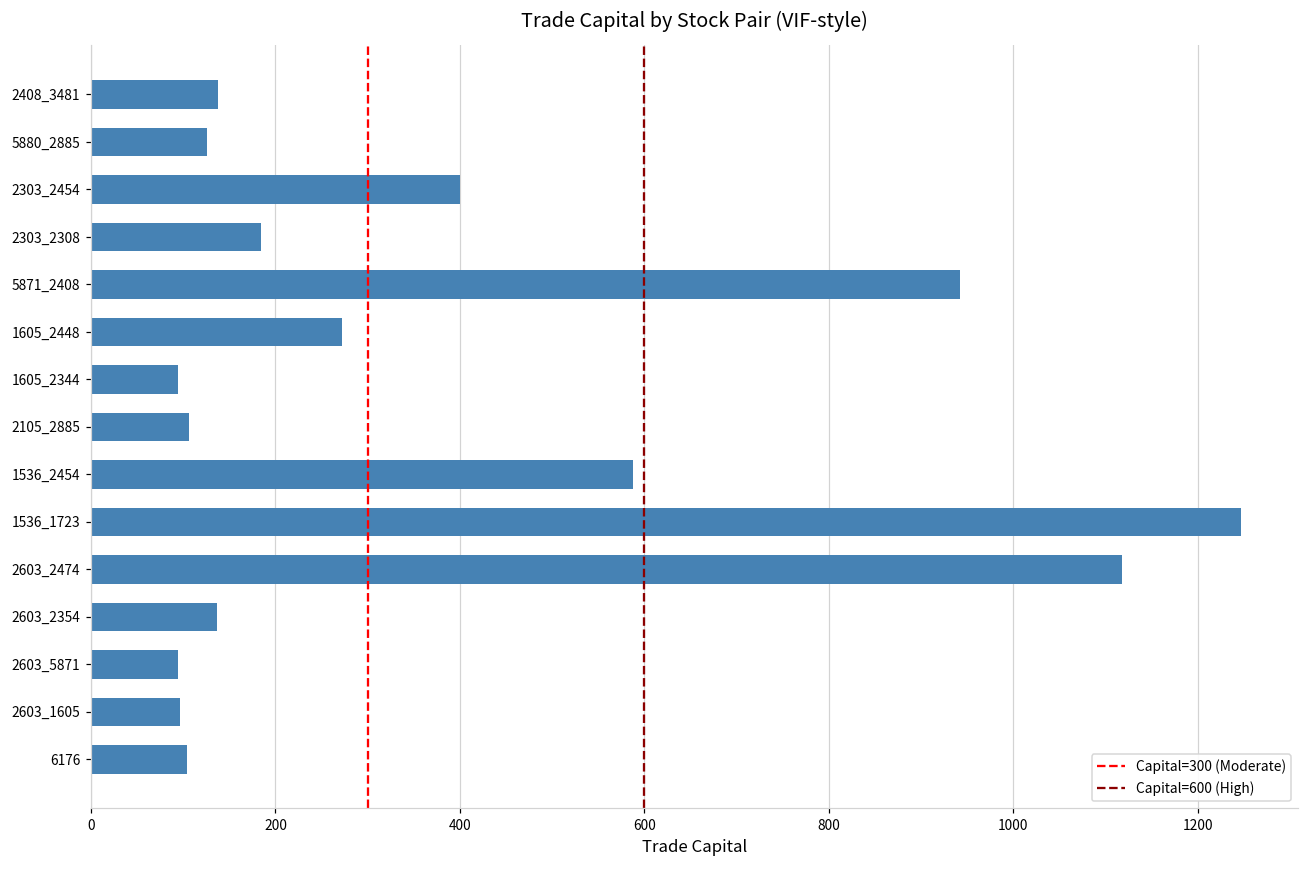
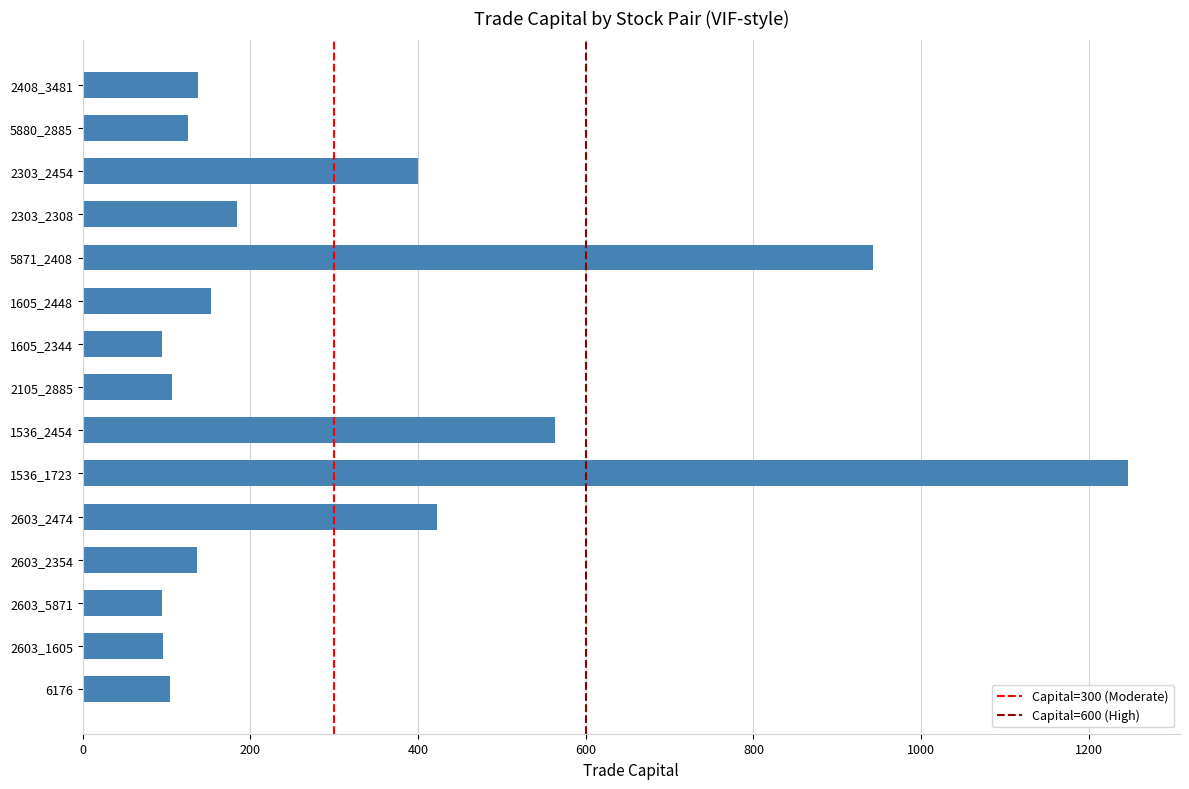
  {
    "2408_3481": 140,
    "5880_2885": 130,
    "2303_2454": 400,
    "2303_2308": 180,
    "5871_2408": 940,
-   "1605_2448": 270,
+   "1605_2448": 150,
    "1605_2344": 90,
    "2105_2885": 110,
-   "1536_2454": 590,
+   "1536_2454": 560,
    "1536_1723": 1250,
-   "2603_2474": 1120,
+   "2603_2474": 420,
    "2603_2354": 140,
    "2603_5871": 90,
    "2603_1605": 100,
    "6176": 100
  }
